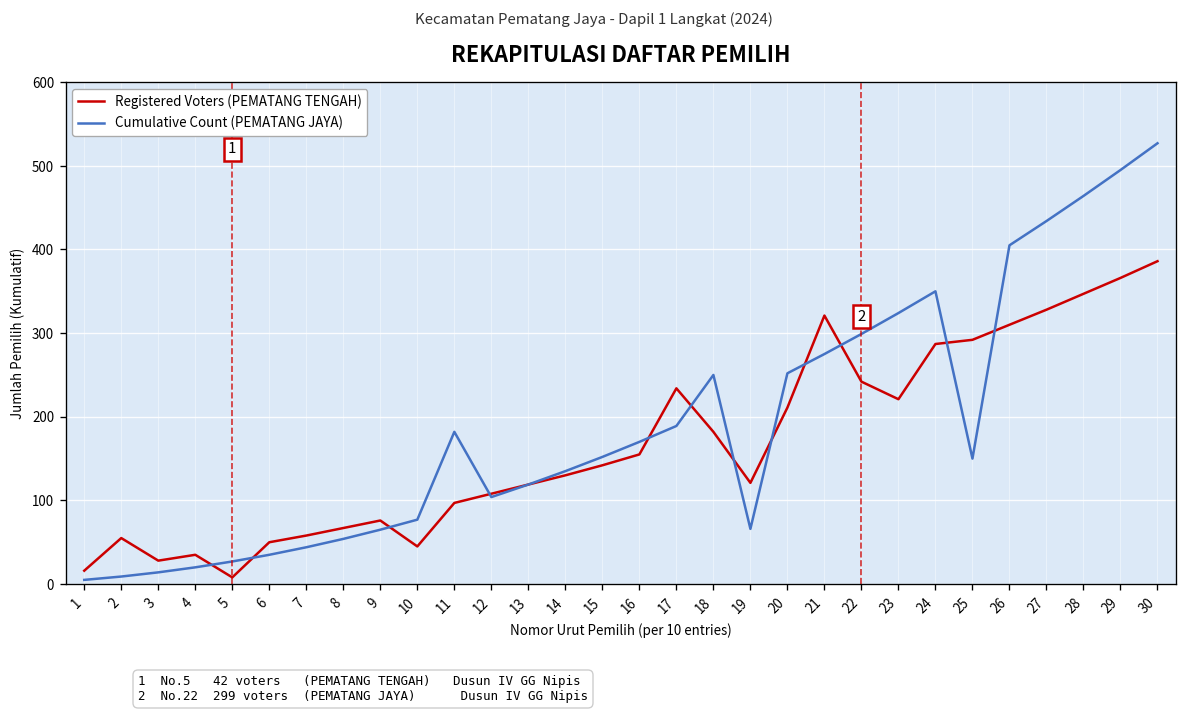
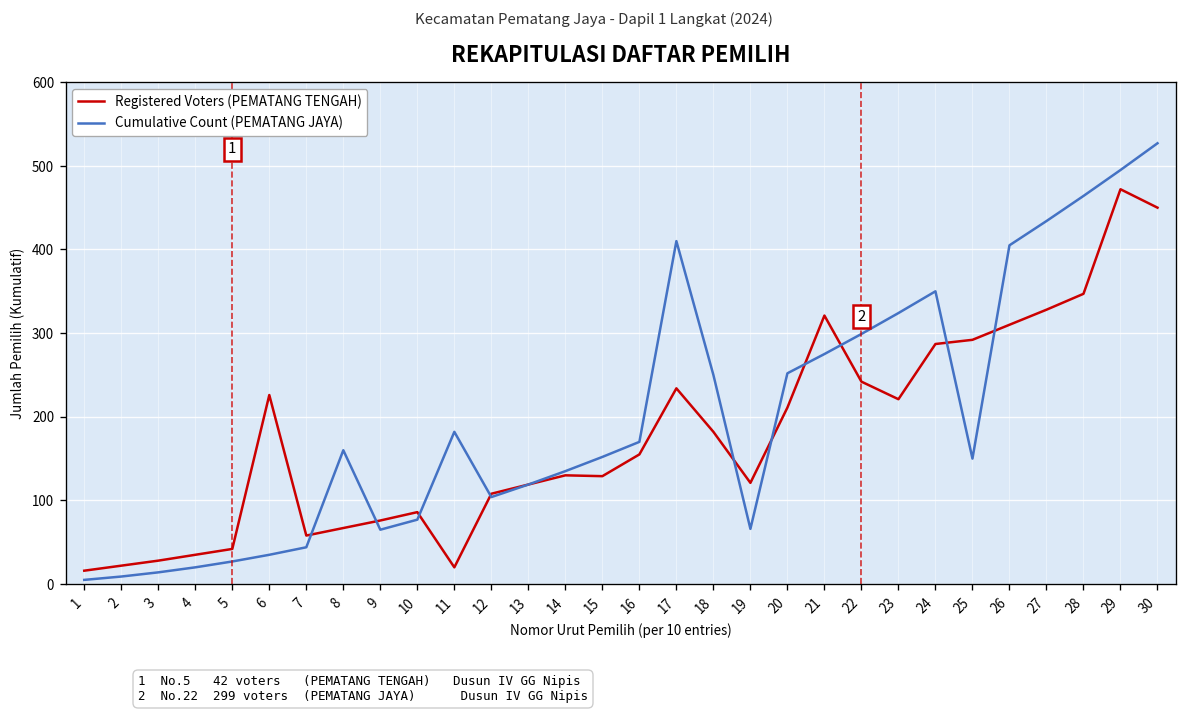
  {
    "Registered Voters (PEMATANG TENGAH)": {
      "1": 20,
-     "2": 60,
+     "2": 20,
      "3": 30,
      "4": 40,
-     "5": 10,
-     "6": 50,
+     "5": 40,
+     "6": 230,
      "7": 60,
      "8": 70,
      "9": 80,
-     "10": 50,
-     "11": 100,
+     "10": 90,
+     "11": 20,
      "12": 110,
      "14": 130,
-     "15": 140,
+     "15": 130,
      "16": 160,
      "17": 230,
      "18": 180,
      "19": 120,
      "20": 210,
      "21": 320,
      "22": 240,
      "23": 220,
      "24": 290,
      "25": 290,
      "26": 310,
      "27": 330,
      "28": 350,
-     "29": 370,
-     "30": 390
+     "29": 470,
+     "30": 450
    },
    "Cumulative Count (PEMATANG JAYA)": {
      "1": 10,
      "2": 10,
      "3": 10,
      "4": 20,
      "5": 30,
      "6": 40,
      "7": 40,
-     "8": 50,
+     "8": 160,
      "9": 70,
      "10": 80,
      "11": 180,
      "12": 100,
      "14": 140,
      "15": 150,
      "16": 170,
-     "17": 190,
+     "17": 410,
      "18": 250,
      "19": 70,
      "20": 250,
      "21": 280,
      "23": 320,
      "24": 350,
      "25": 150,
      "26": 410,
      "27": 430,
      "28": 460,
      "29": 500,
      "30": 530
    }
  }
